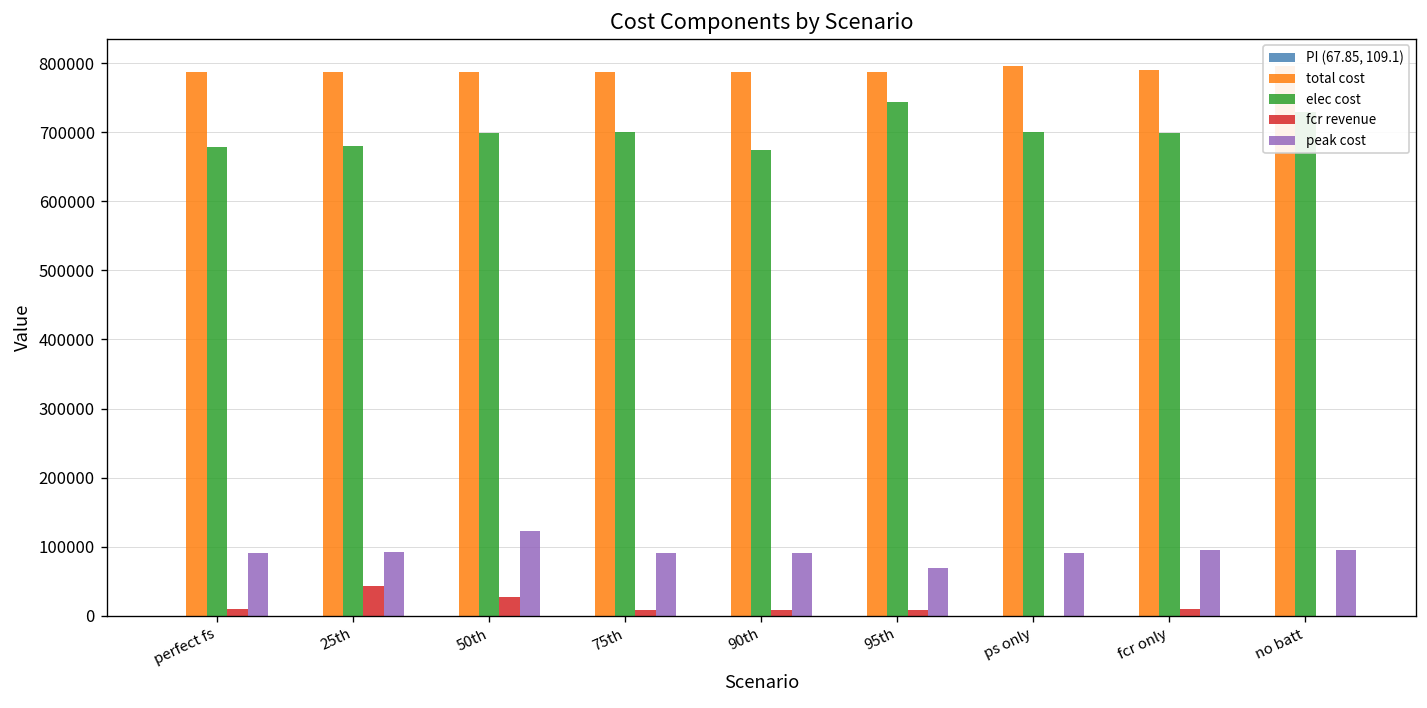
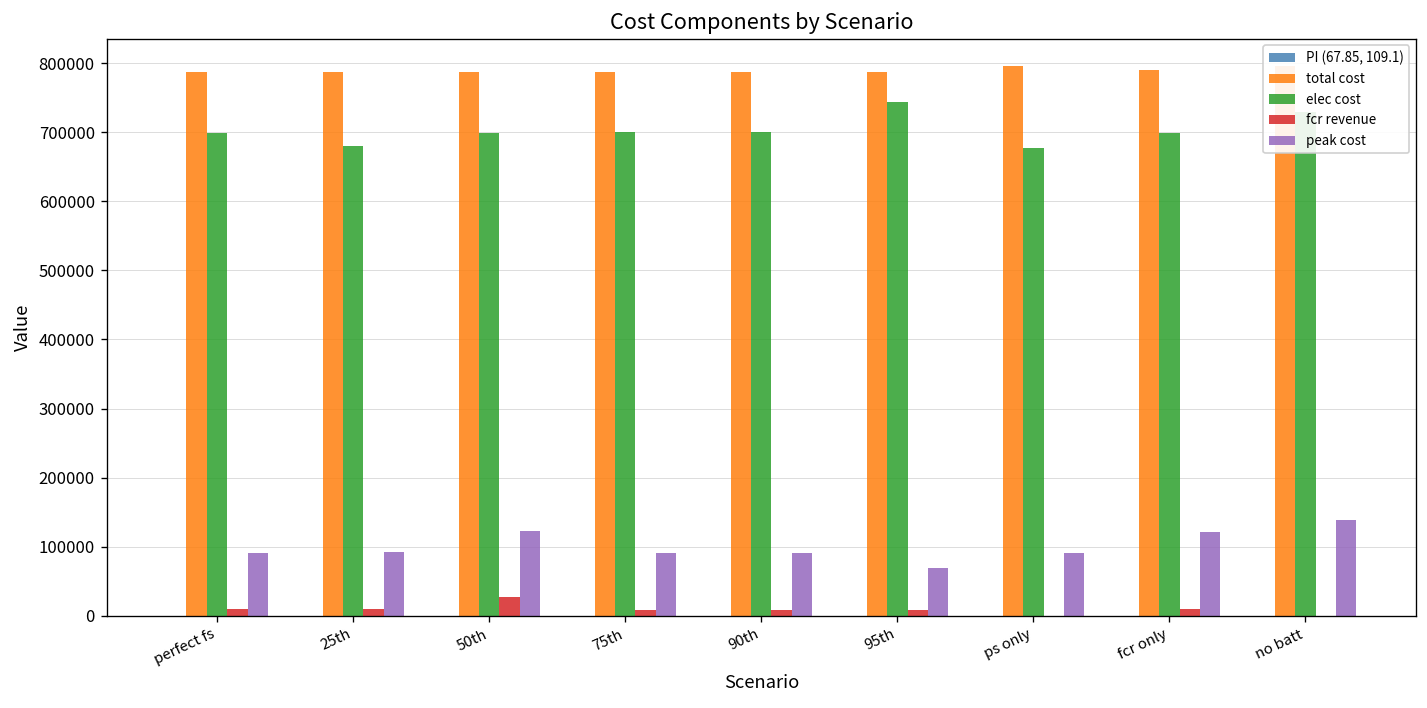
  {
    "PI (67.85, 109.1)": {
      "no batt": 0
    },
    "total cost": {
      "perfect fs": 790000,
      "25th": 790000,
      "50th": 790000,
      "75th": 790000,
      "90th": 790000,
      "95th": 790000,
      "ps only": 800000,
      "fcr only": 790000
    },
    "elec cost": {
-     "perfect fs": 680000,
+     "perfect fs": 700000,
      "25th": 680000,
      "50th": 700000,
      "75th": 700000,
-     "90th": 670000,
+     "90th": 700000,
      "95th": 740000,
-     "ps only": 700000,
+     "ps only": 680000,
      "fcr only": 700000
    },
    "fcr revenue": {
      "perfect fs": 10000,
-     "25th": 40000,
+     "25th": 10000,
      "50th": 30000,
      "75th": 10000,
      "90th": 10000,
      "95th": 10000,
      "ps only": 0,
      "fcr only": 10000,
      "no batt": 0
    },
    "peak cost": {
      "perfect fs": 90000,
      "25th": 90000,
      "50th": 120000,
      "75th": 90000,
      "90th": 90000,
      "95th": 70000,
      "ps only": 90000,
-     "fcr only": 100000,
-     "no batt": 100000
+     "fcr only": 120000,
+     "no batt": 140000
    }
  }
